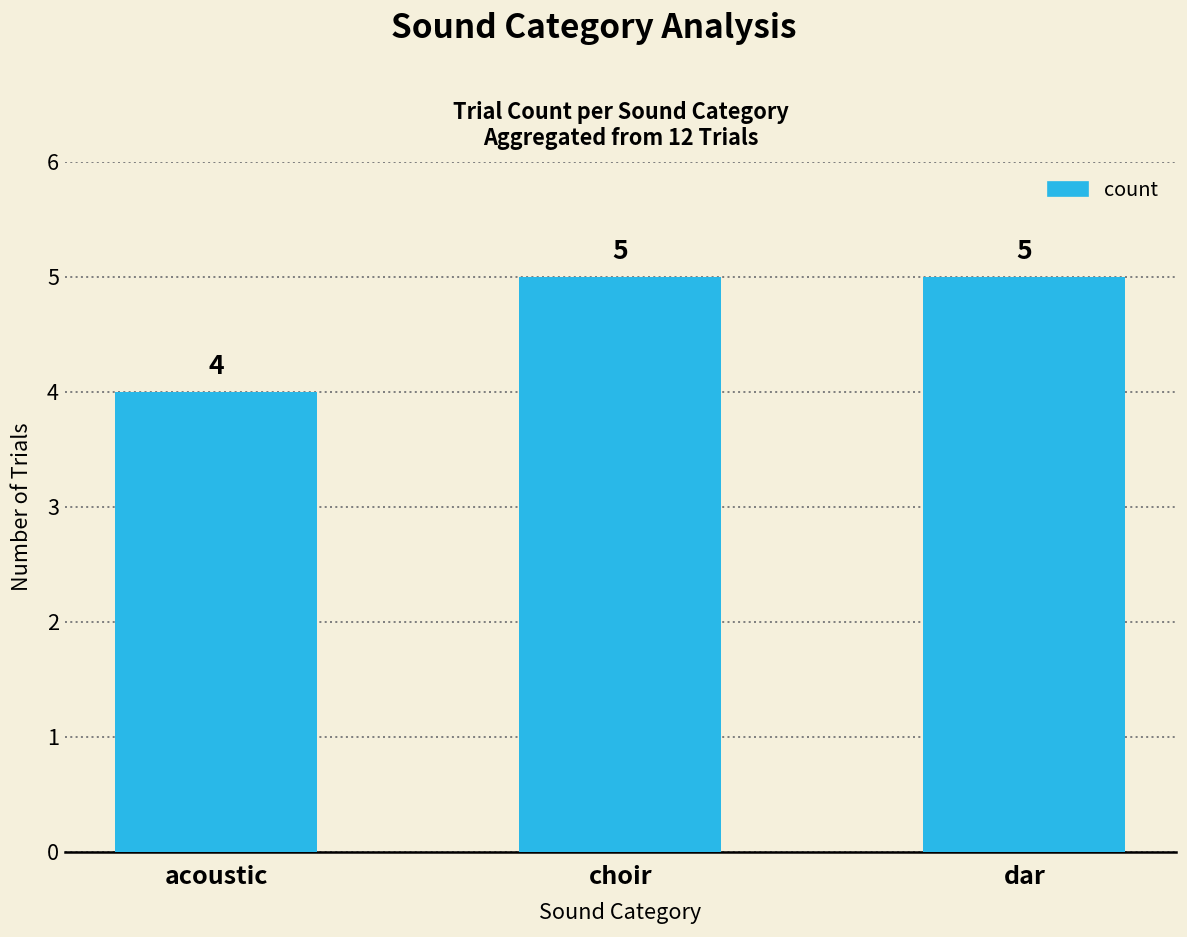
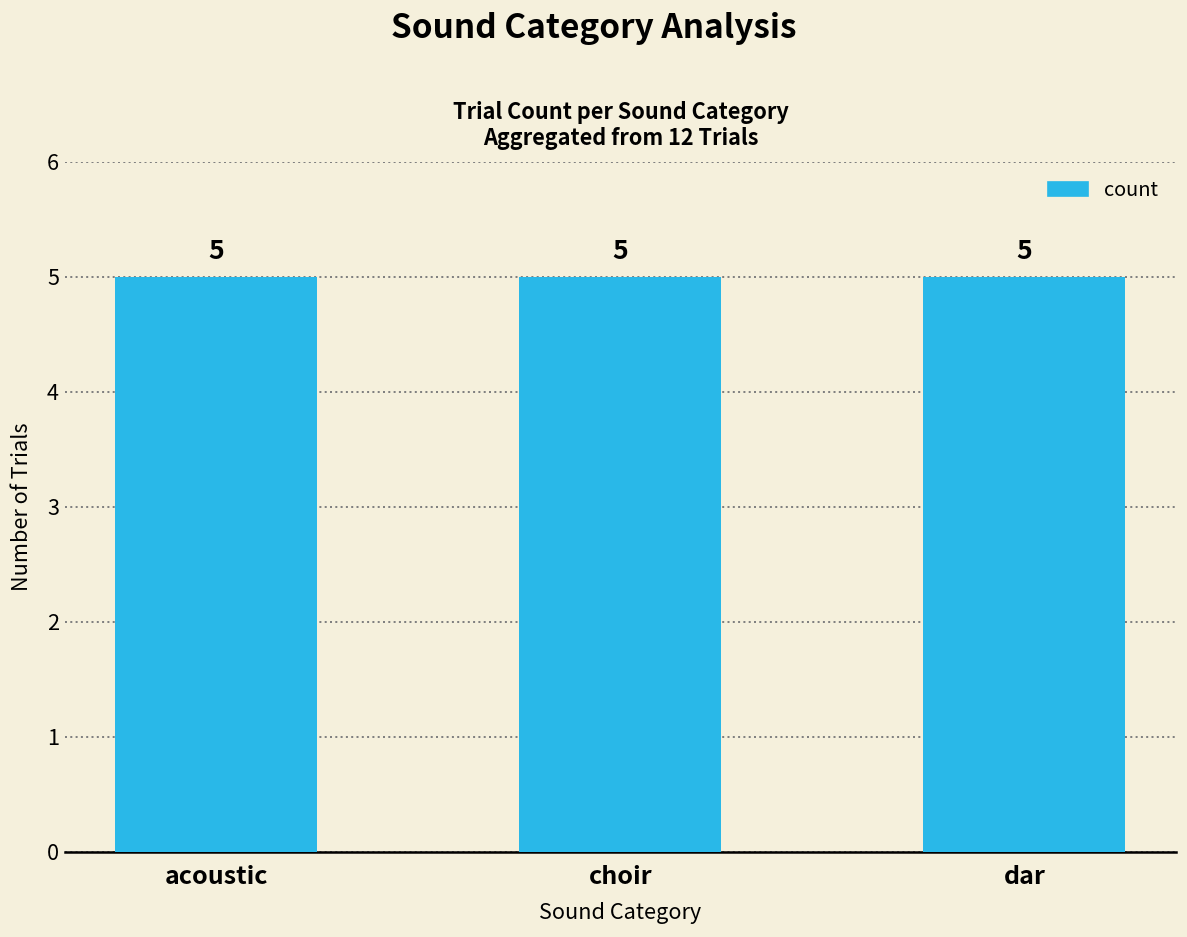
  {
-   "acoustic": 4,
+   "acoustic": 5,
    "choir": 5,
    "dar": 5
  }
